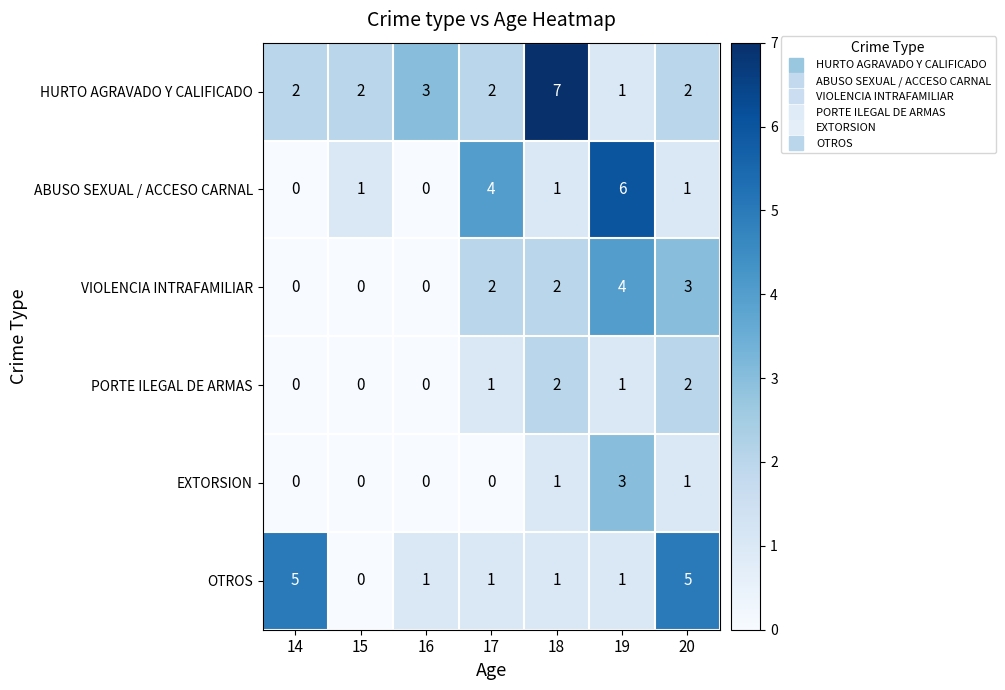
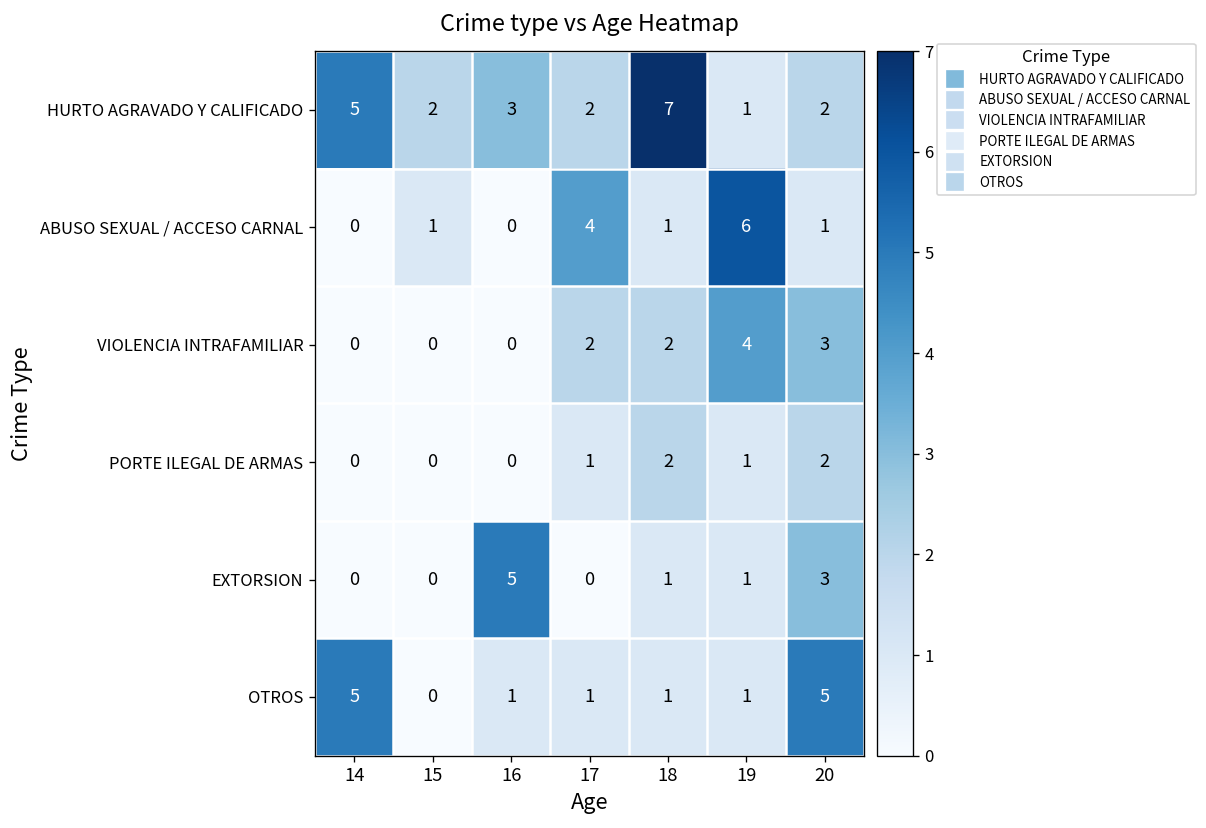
  {
    "HURTO AGRAVADO Y CALIFICADO": {
-     "14": 2,
+     "14": 5,
      "15": 2,
      "16": 3,
      "17": 2,
      "18": 7,
      "19": 1,
      "20": 2
    },
    "ABUSO SEXUAL / ACCESO CARNAL": {
      "14": 0,
      "15": 1,
      "16": 0,
      "17": 4,
      "18": 1,
      "19": 6,
      "20": 1
    },
    "VIOLENCIA INTRAFAMILIAR": {
      "14": 0,
      "15": 0,
      "16": 0,
      "17": 2,
      "18": 2,
      "19": 4,
      "20": 3
    },
    "PORTE ILEGAL DE ARMAS": {
      "14": 0,
      "15": 0,
      "16": 0,
      "17": 1,
      "18": 2,
      "19": 1,
      "20": 2
    },
    "EXTORSION": {
      "14": 0,
      "15": 0,
-     "16": 0,
+     "16": 5,
      "17": 0,
      "18": 1,
-     "19": 3,
-     "20": 1
+     "19": 1,
+     "20": 3
    },
    "OTROS": {
      "14": 5,
      "15": 0,
      "16": 1,
      "17": 1,
      "18": 1,
      "19": 1,
      "20": 5
    }
  }
